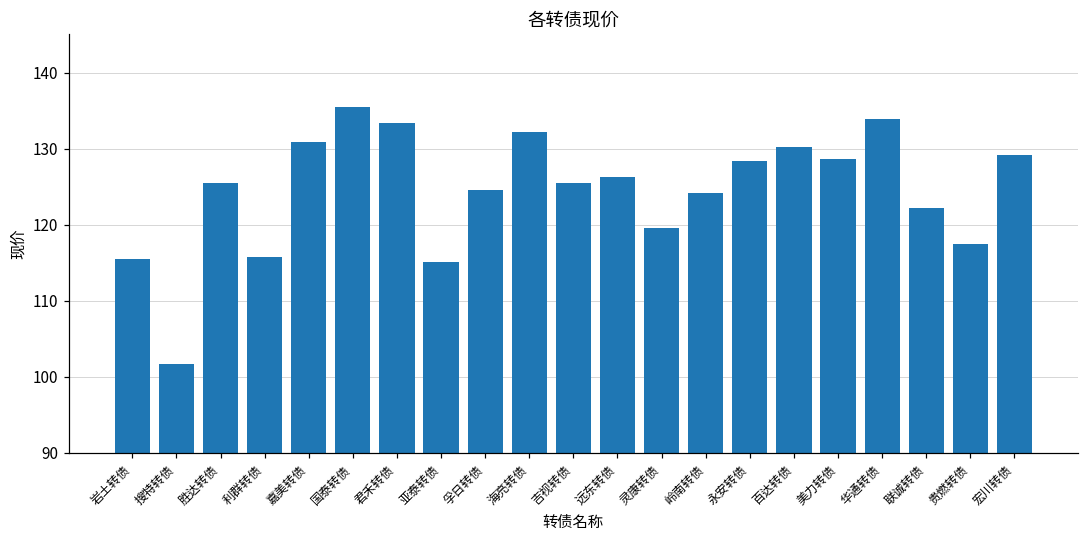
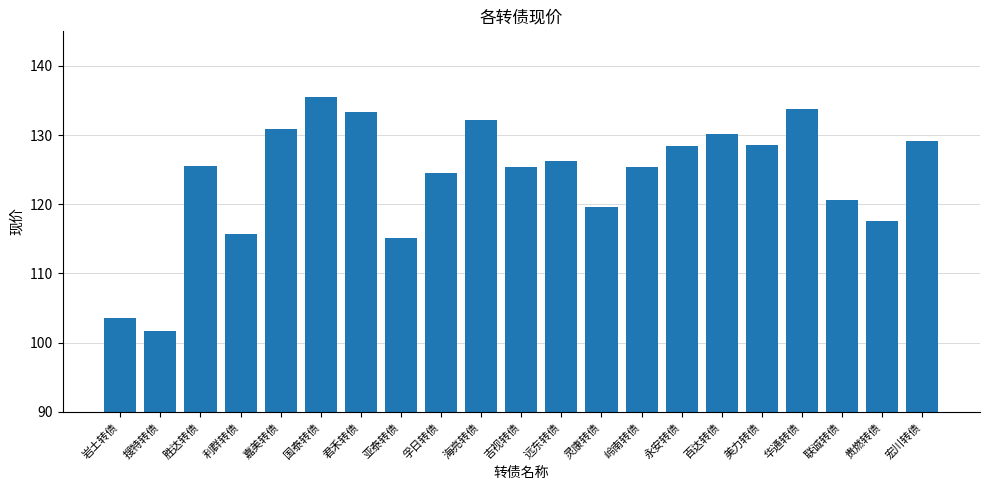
  {
-   "岩土转债": 115,
+   "岩土转债": 103,
    "搜特转债": 102,
    "胜达转债": 126,
    "利群转债": 116,
    "嘉美转债": 131,
    "国泰转债": 136,
    "君禾转债": 133,
    "亚泰转债": 115,
    "孚日转债": 125,
    "海亮转债": 132,
    "吉视转债": 125,
    "远东转债": 126,
    "灵康转债": 120,
-   "岭南转债": 124,
+   "岭南转债": 125,
    "永安转债": 128,
    "百达转债": 130,
    "美力转债": 129,
    "华通转债": 134,
-   "联诚转债": 122,
+   "联诚转债": 121,
    "贵燃转债": 118,
    "宏川转债": 129
  }
